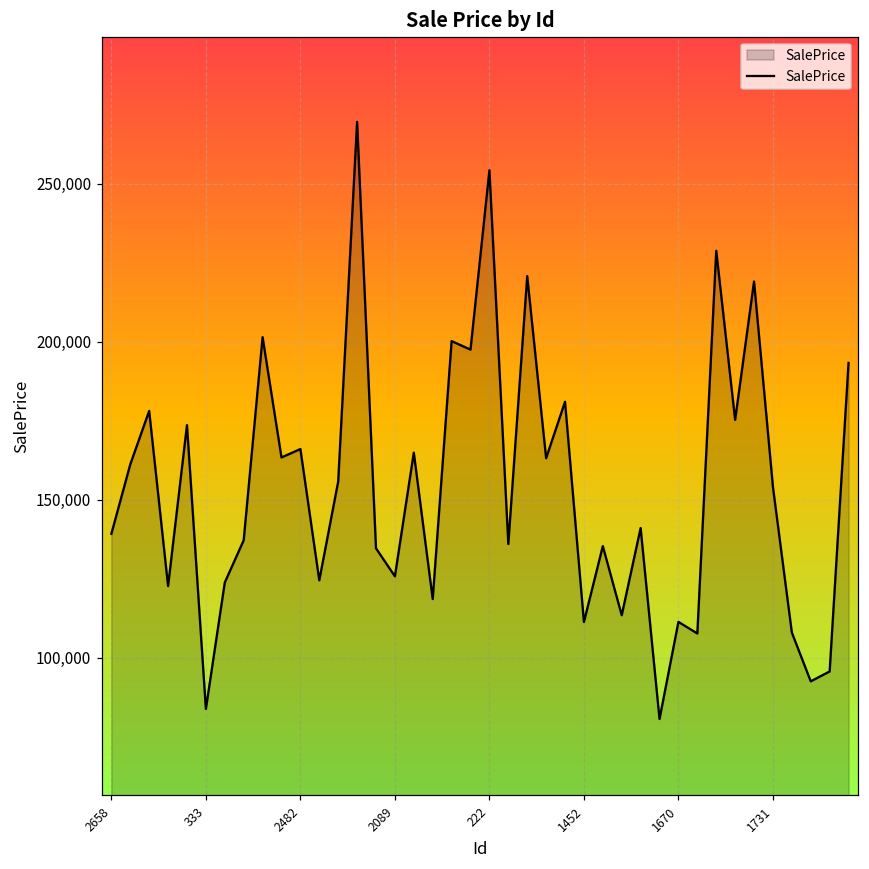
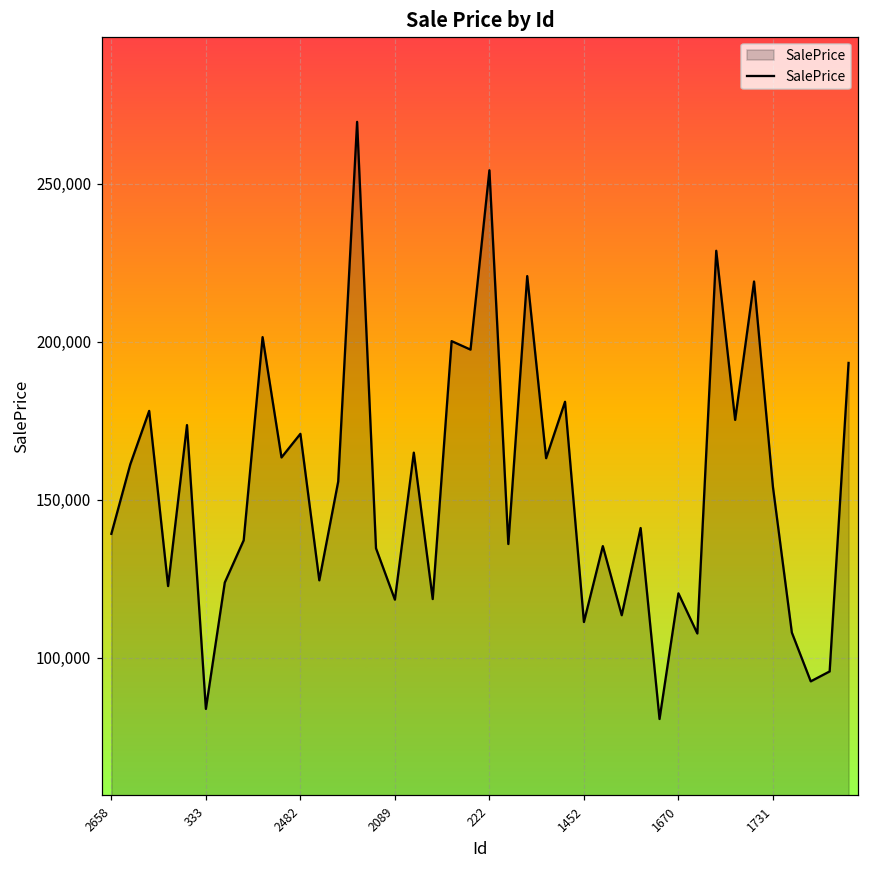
  {
    "2658": "139,000",
    "333": "84,000",
-   "2482": "166,000",
-   "2089": "126,000",
+   "2482": "171,000",
+   "2089": "118,000",
    "222": "254,000",
    "1452": "111,000",
-   "1670": "111,000",
+   "1670": "120,000",
    "1731": "154,000"
  }
